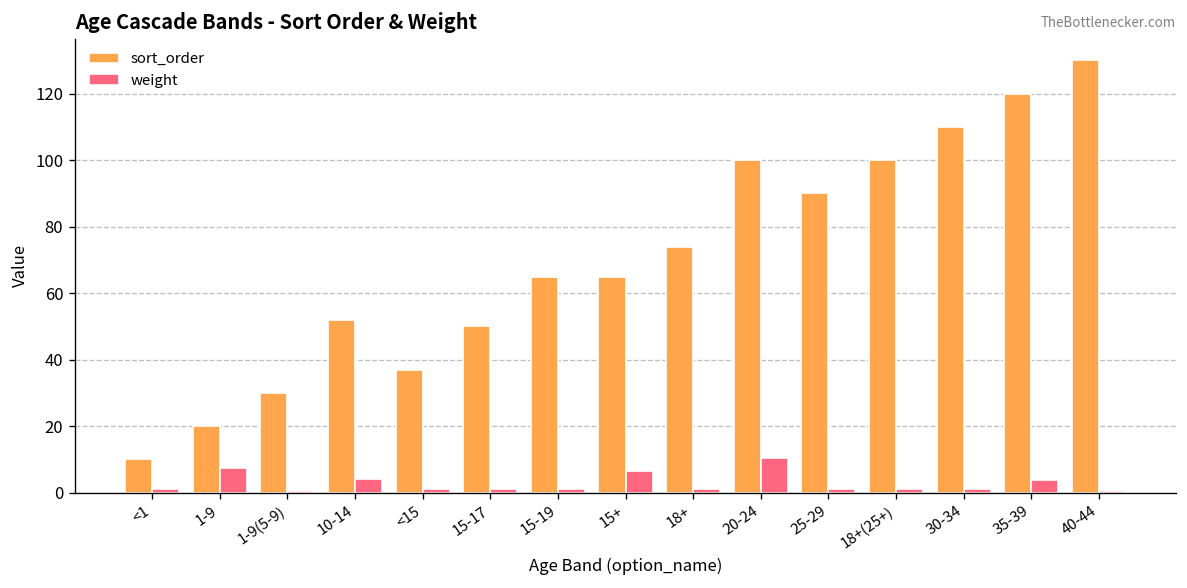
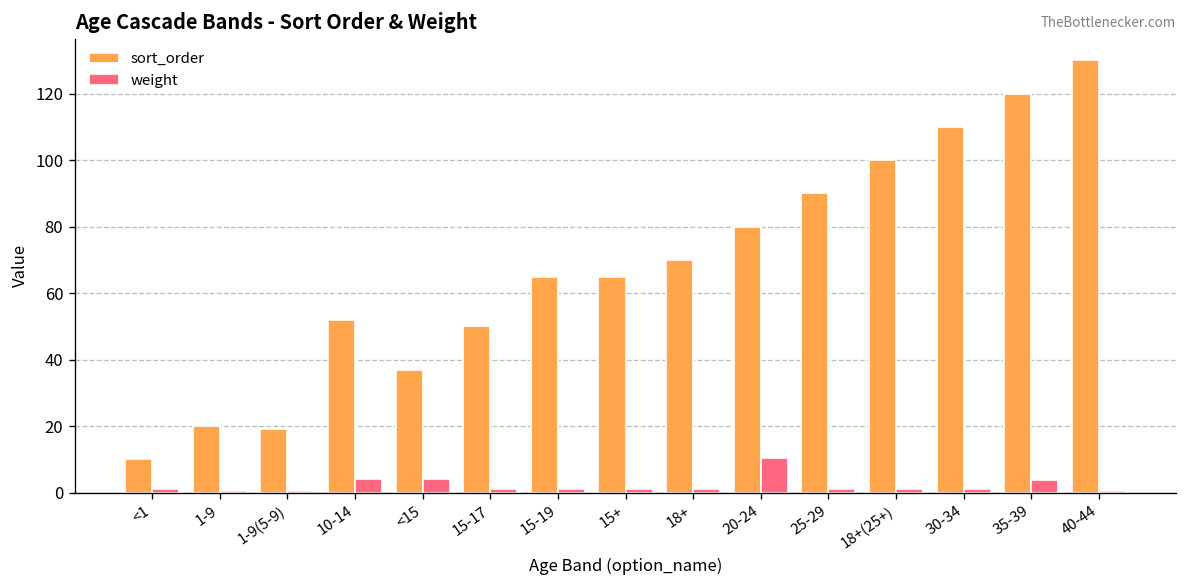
  {
    "sort_order": {
      "<1": 10,
      "1-9": 20,
-     "1-9(5-9)": 30,
+     "1-9(5-9)": 19,
      "10-14": 52,
      "<15": 37,
      "15-17": 50,
      "15-19": 65,
      "15+": 65,
-     "18+": 74,
-     "20-24": 100,
+     "18+": 70,
+     "20-24": 80,
      "25-29": 90,
      "18+(25+)": 100,
      "30-34": 110,
      "35-39": 120,
      "40-44": 130
    },
    "weight": {
      "<1": 1,
-     "1-9": 7,
+     "1-9": 1,
      "10-14": 4,
-     "<15": 1,
+     "<15": 4,
      "15-17": 1,
      "15-19": 1,
-     "15+": 7,
+     "15+": 1,
      "18+": 1,
      "20-24": 10,
      "25-29": 1,
      "18+(25+)": 1,
      "30-34": 1,
      "35-39": 4
    }
  }
